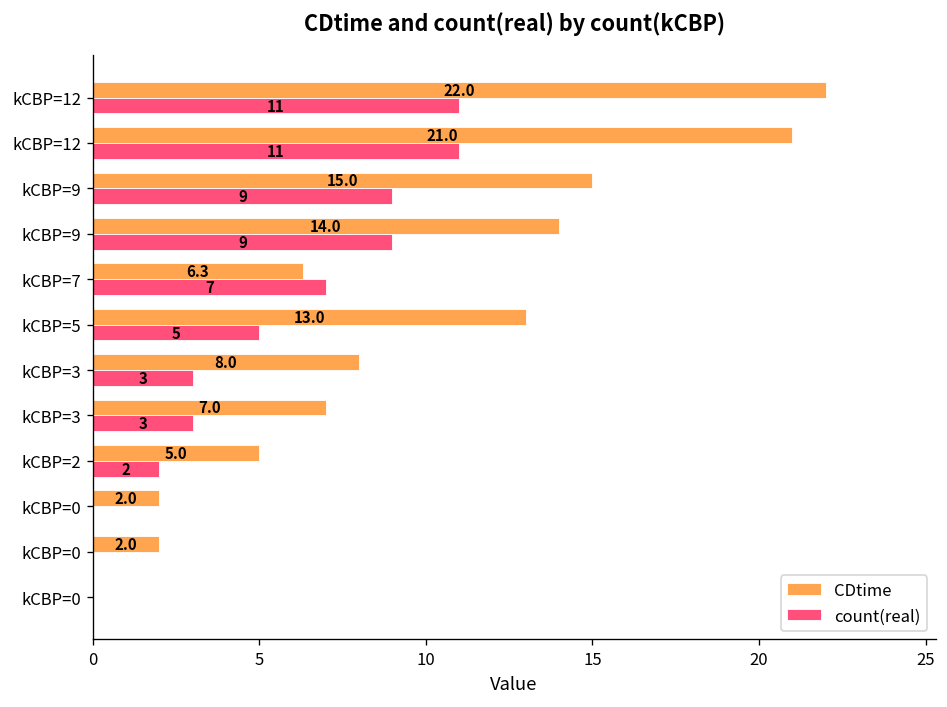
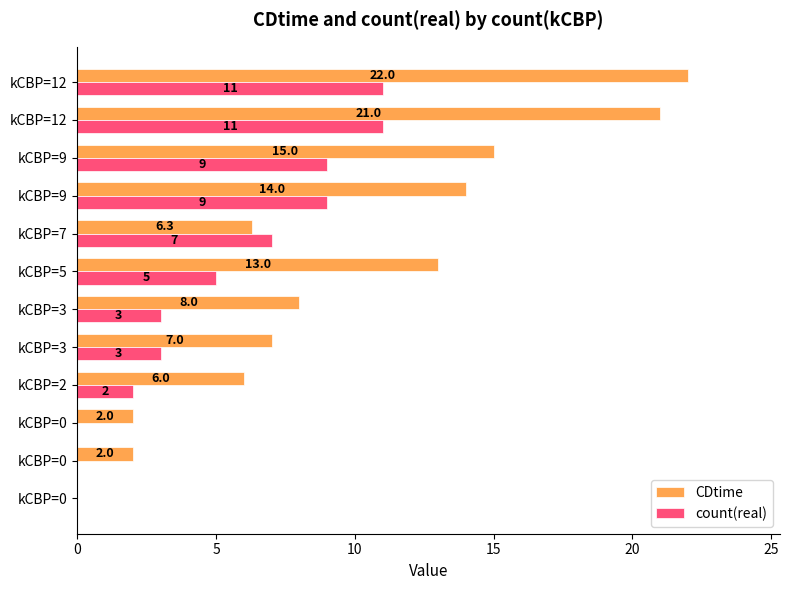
  {
    "CDtime": {
      "kCBP=7": 6.3,
      "kCBP=5": 13.0,
-     "kCBP=2": 5.0
+     "kCBP=2": 6.0
    },
    "count(real)": {
      "kCBP=7": 7,
      "kCBP=5": 5,
      "kCBP=2": 2
    }
  }
